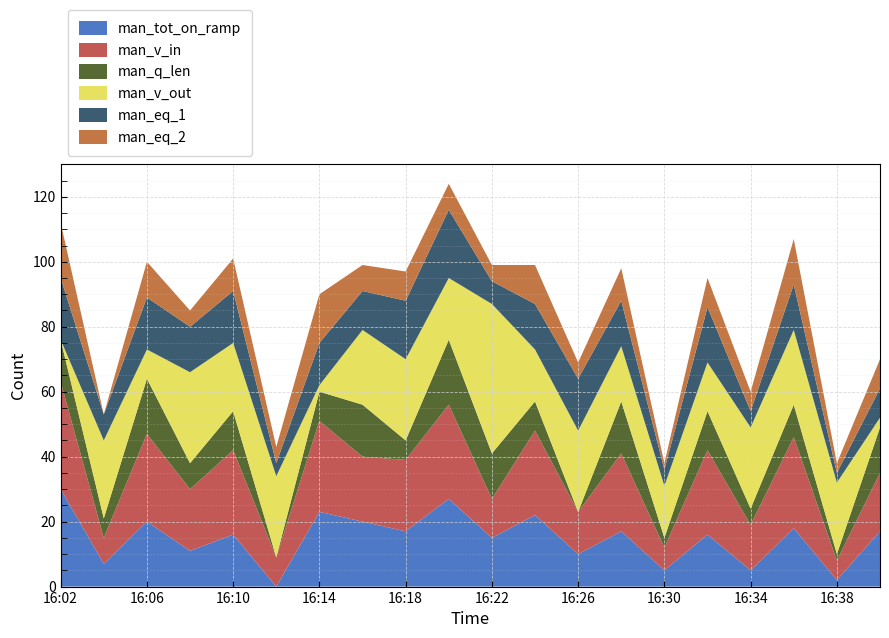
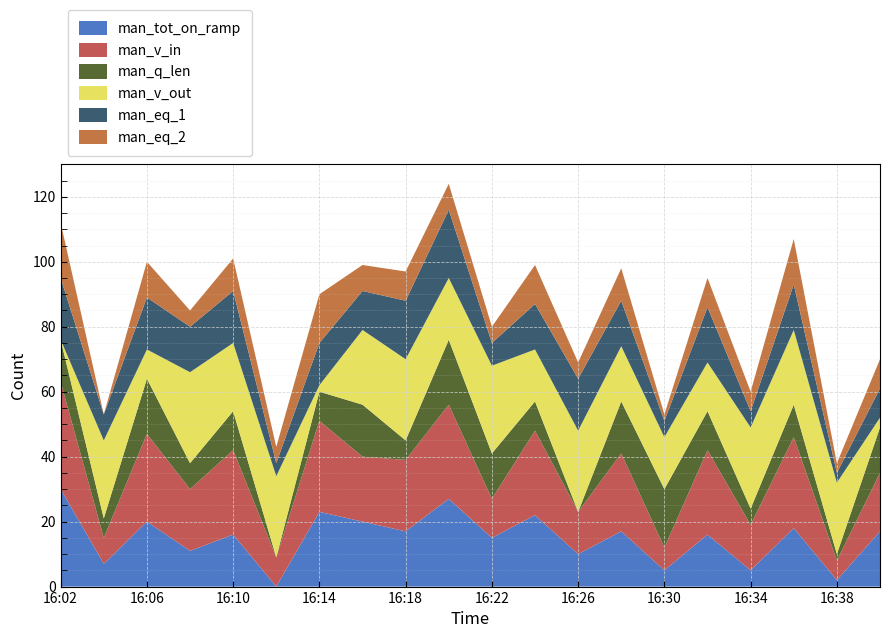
  {
    "man_tot_on_ramp": {
      "16:02": 30,
      "16:06": 20,
      "16:10": 16,
      "16:14": 23,
      "16:18": 17,
      "16:22": 15,
      "16:26": 10,
      "16:30": 5,
      "16:34": 5,
      "16:38": 2
    },
    "man_q_len": {
      "16:06": 17,
      "16:10": 12,
      "16:14": 9,
      "16:18": 6,
      "16:22": 14,
-     "16:30": 3,
+     "16:30": 18,
      "16:34": 5,
      "16:38": 2
    },
    "man_v_out": {
      "16:06": 9,
      "16:10": 21,
      "16:14": 2,
      "16:18": 25,
-     "16:22": 46,
+     "16:22": 27,
      "16:26": 25,
      "16:30": 16,
      "16:34": 25,
      "16:38": 22
    },
    "man_eq_1": {
      "16:02": 19,
      "16:06": 16,
      "16:10": 16,
      "16:14": 13,
      "16:18": 18,
      "16:22": 7,
      "16:26": 16,
      "16:30": 5,
      "16:34": 5,
      "16:38": 3
    }
  }
